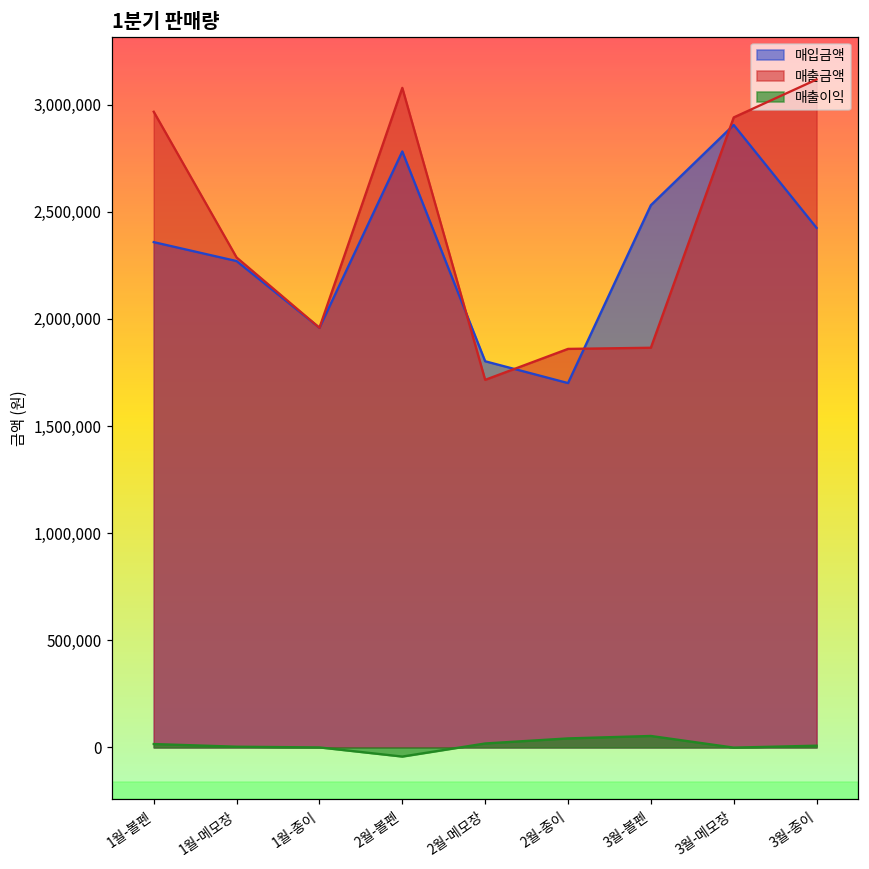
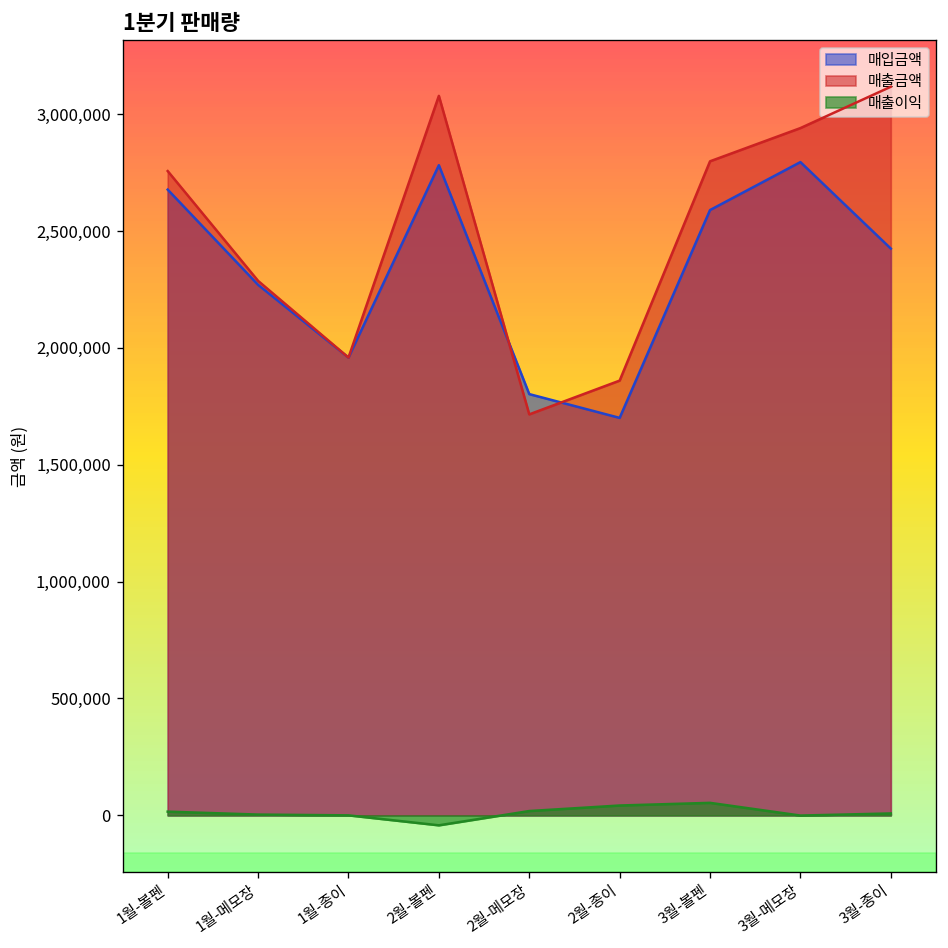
  {
    "매입금액": {
-     "1월-볼펜": "2,360,000",
+     "1월-볼펜": "2,680,000",
      "1월-메모장": "2,270,000",
      "2월-볼펜": "2,780,000",
      "2월-메모장": "1,800,000",
      "2월-종이": "1,700,000",
-     "3월-볼펜": "2,530,000",
-     "3월-메모장": "2,910,000",
+     "3월-볼펜": "2,590,000",
+     "3월-메모장": "2,800,000",
      "3월-종이": "2,430,000"
    },
    "매출금액": {
-     "1월-볼펜": "2,970,000",
+     "1월-볼펜": "2,760,000",
      "1월-메모장": "2,290,000",
      "2월-볼펜": "3,080,000",
      "2월-메모장": "1,720,000",
      "2월-종이": "1,860,000",
-     "3월-볼펜": "1,870,000",
+     "3월-볼펜": "2,800,000",
      "3월-메모장": "2,940,000"
    }
  }
